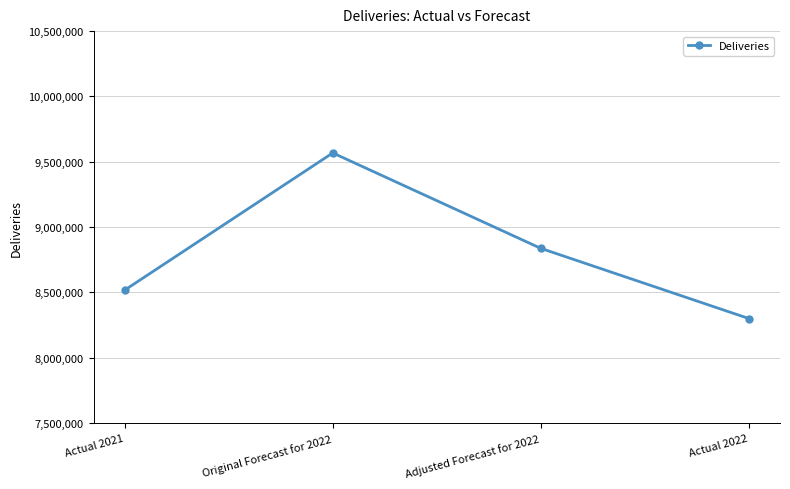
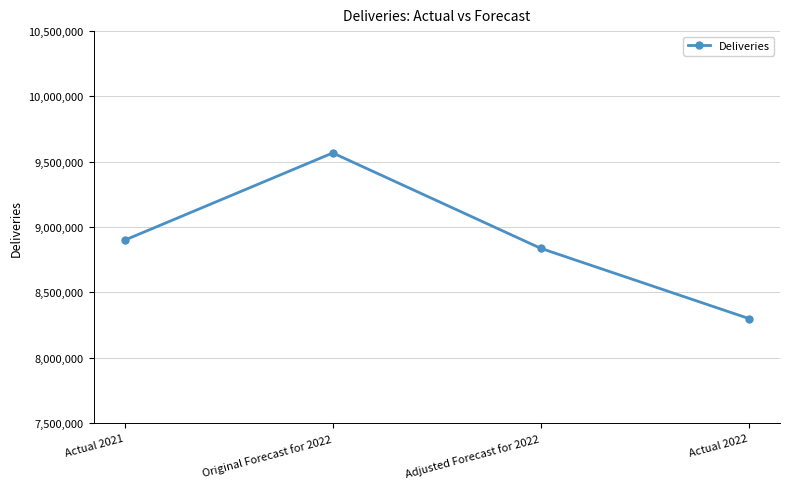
  {
-   "Actual 2021": "8,520,000",
+   "Actual 2021": "8,900,000",
    "Original Forecast for 2022": "9,570,000",
    "Adjusted Forecast for 2022": "8,840,000",
    "Actual 2022": "8,300,000"
  }
